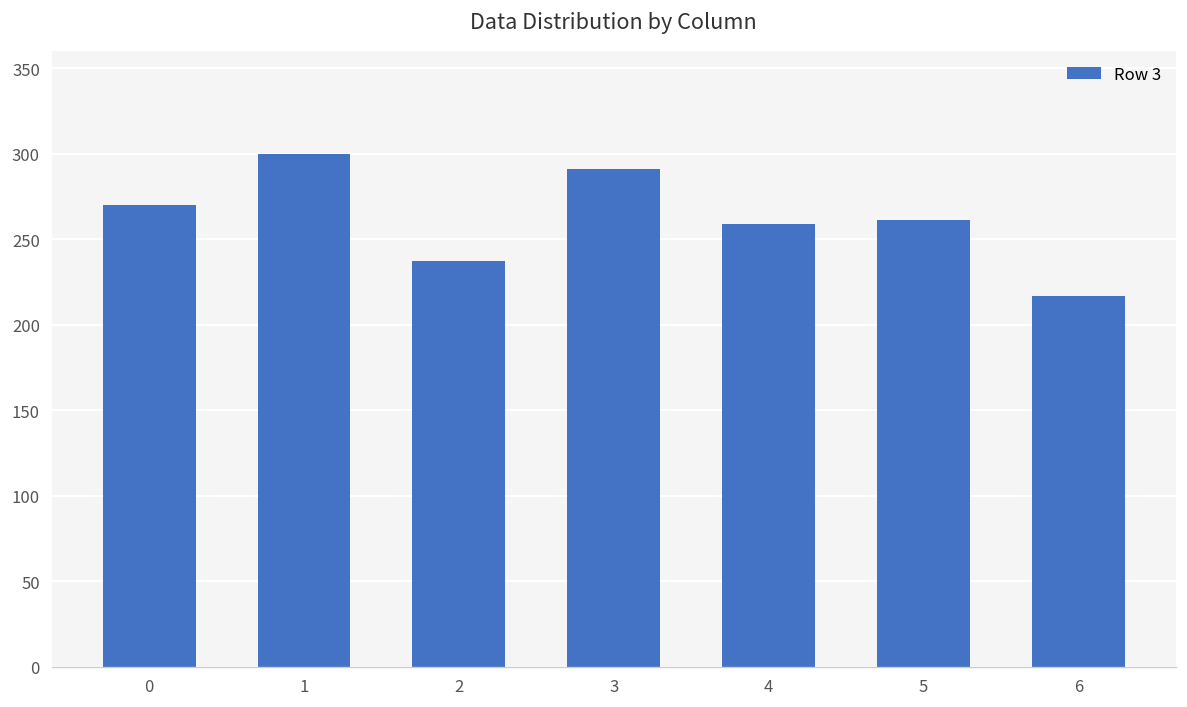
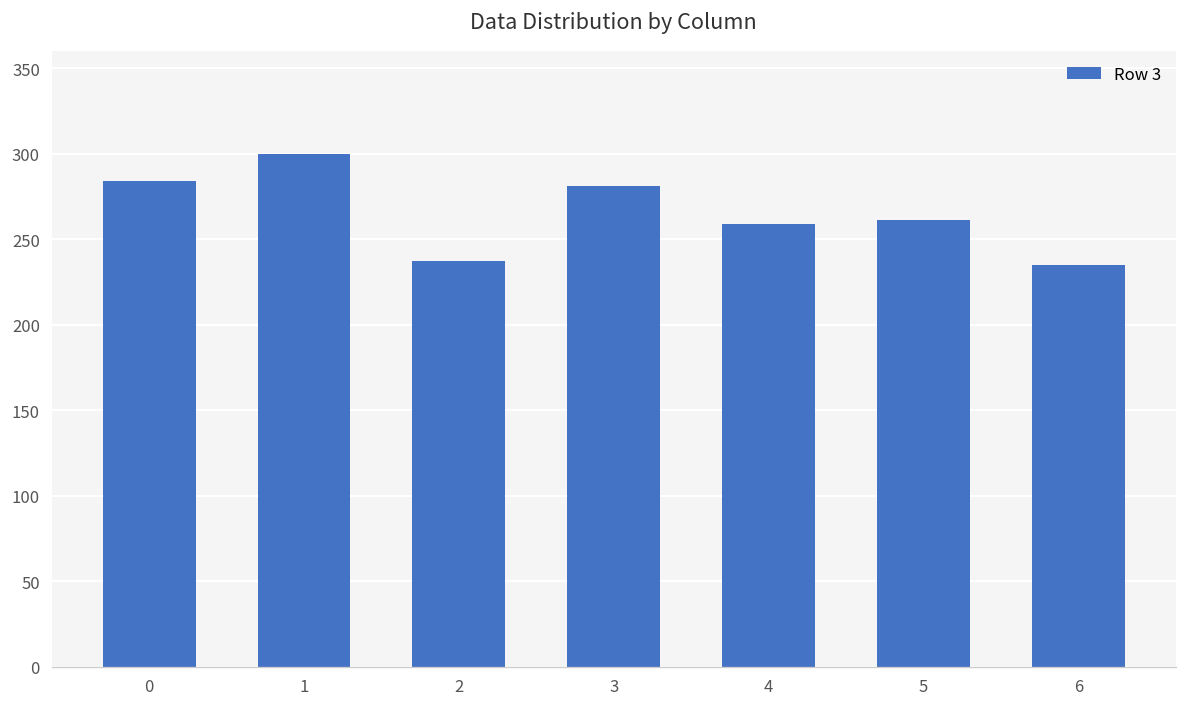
  {
-   "0": 270,
+   "0": 284,
    "1": 300,
    "2": 237,
-   "3": 291,
+   "3": 281,
    "4": 259,
    "5": 261,
-   "6": 217
+   "6": 235
  }
